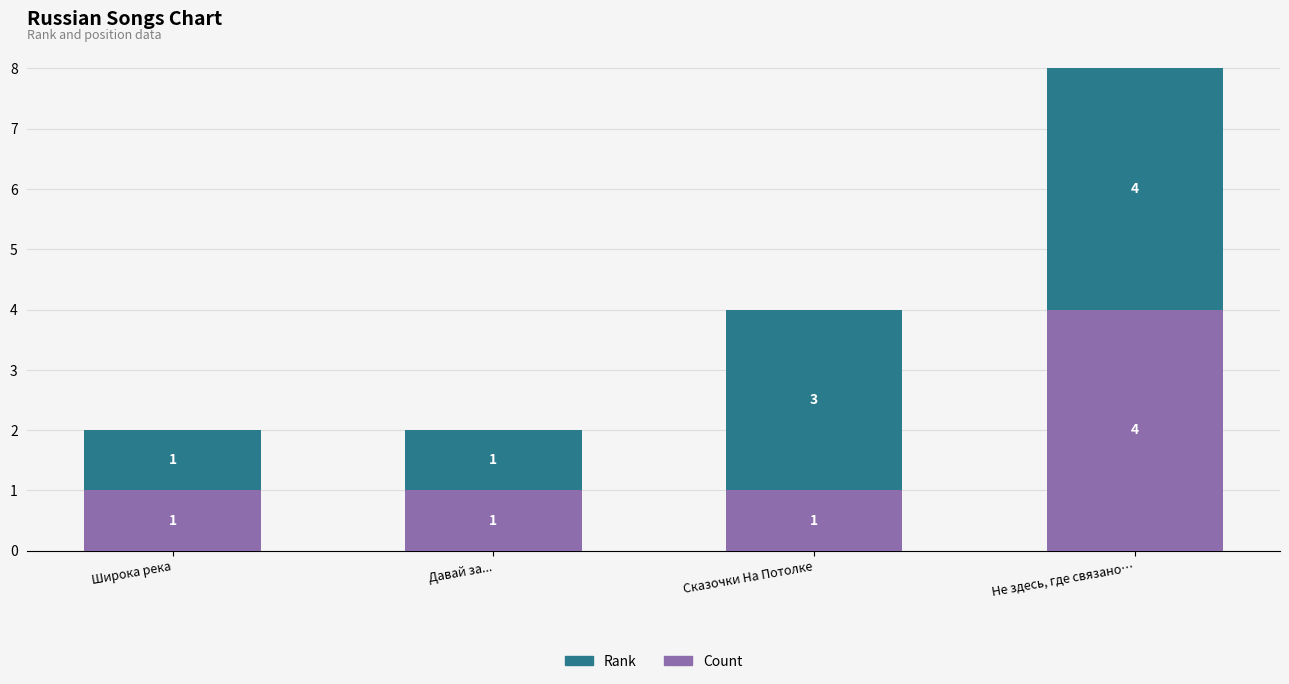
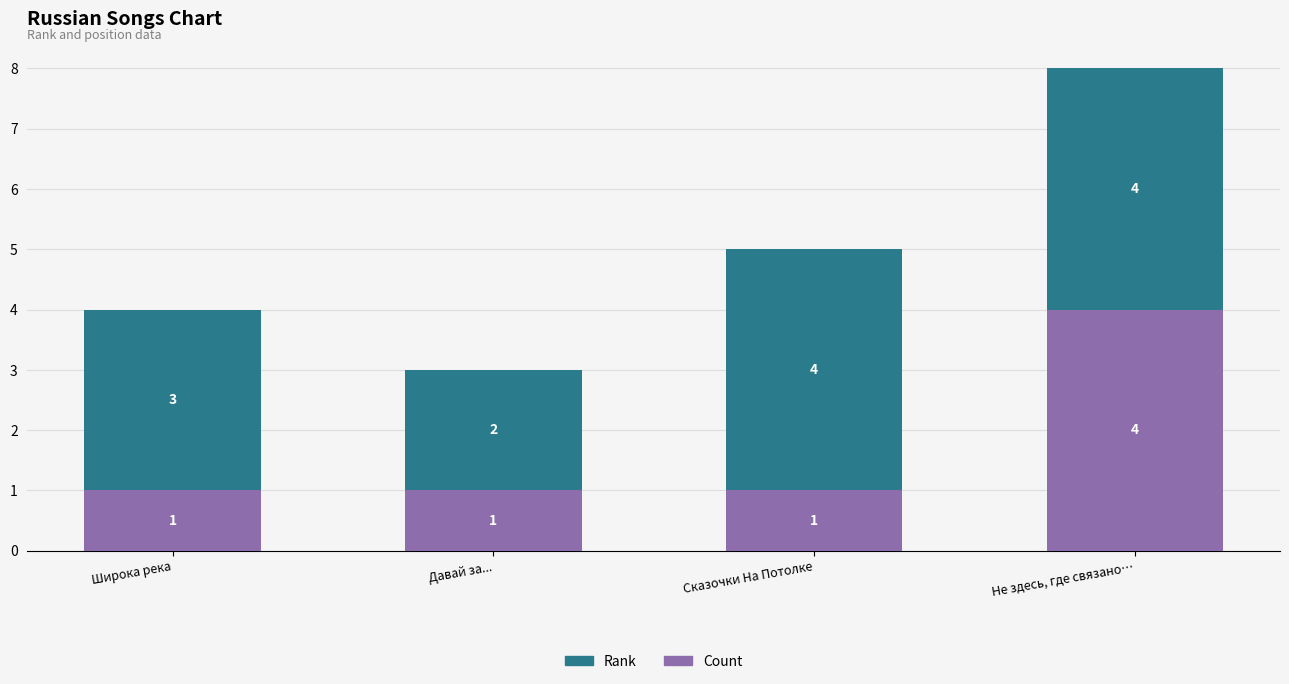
  {
    "Count": {
      "Широка река": 1,
      "Давай за...": 1,
      "Сказочки На Потолке": 1,
      "Не здесь, где связано…": 4
    },
    "Rank": {
-     "Широка река": 1,
-     "Давай за...": 1,
-     "Сказочки На Потолке": 3,
+     "Широка река": 3,
+     "Давай за...": 2,
+     "Сказочки На Потолке": 4,
      "Не здесь, где связано…": 4
    }
  }
